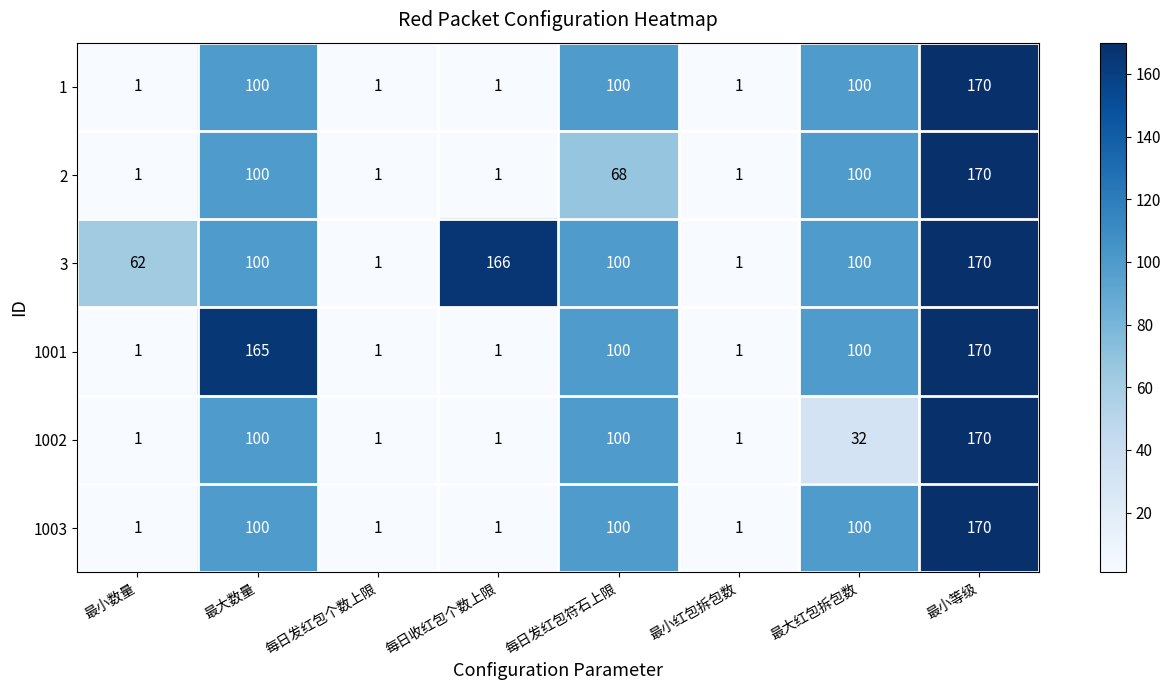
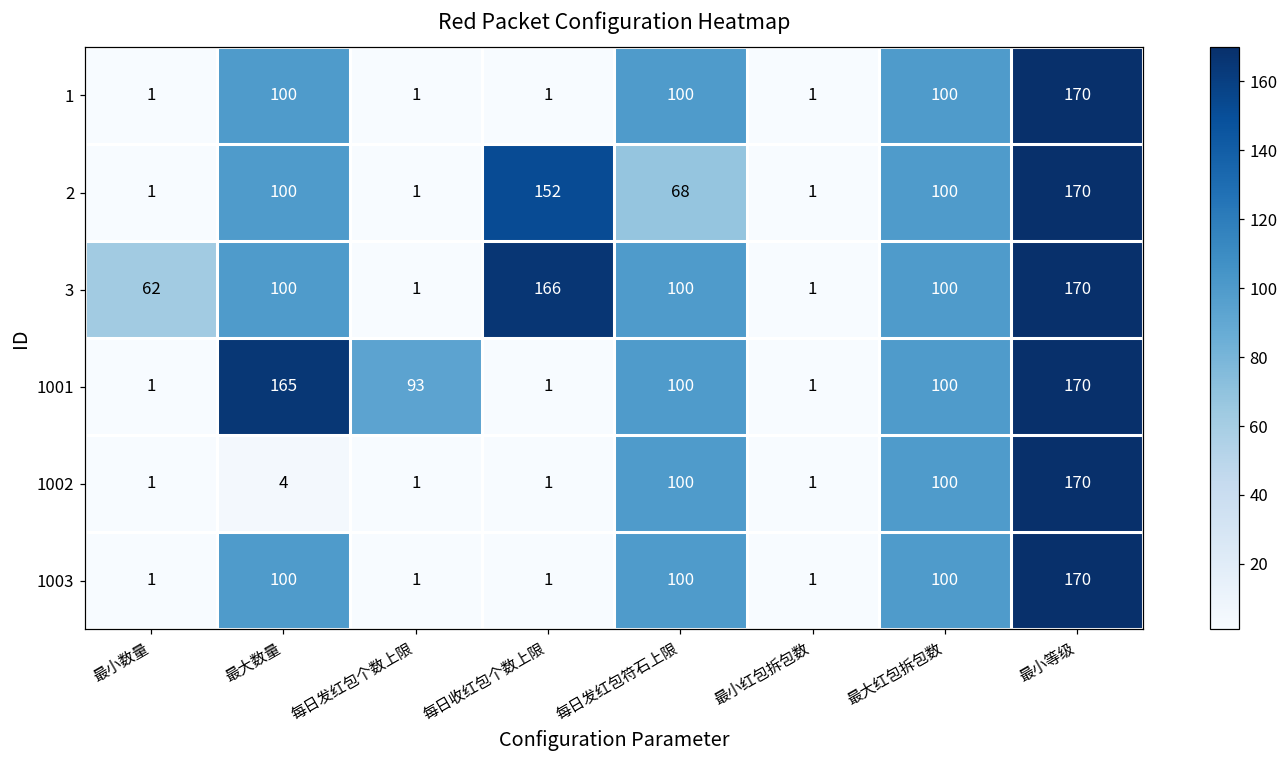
  {
    "1": {
      "最小数量": 1,
      "最大数量": 100,
      "每日发红包个数上限": 1,
      "每日收红包个数上限": 1,
      "每日发红包符石上限": 100,
      "最小红包拆包数": 1,
      "最大红包拆包数": 100,
      "最小等级": 170
    },
    "2": {
      "最小数量": 1,
      "最大数量": 100,
      "每日发红包个数上限": 1,
-     "每日收红包个数上限": 1,
+     "每日收红包个数上限": 152,
      "每日发红包符石上限": 68,
      "最小红包拆包数": 1,
      "最大红包拆包数": 100,
      "最小等级": 170
    },
    "3": {
      "最小数量": 62,
      "最大数量": 100,
      "每日发红包个数上限": 1,
      "每日收红包个数上限": 166,
      "每日发红包符石上限": 100,
      "最小红包拆包数": 1,
      "最大红包拆包数": 100,
      "最小等级": 170
    },
    "1001": {
      "最小数量": 1,
      "最大数量": 165,
-     "每日发红包个数上限": 1,
+     "每日发红包个数上限": 93,
      "每日收红包个数上限": 1,
      "每日发红包符石上限": 100,
      "最小红包拆包数": 1,
      "最大红包拆包数": 100,
      "最小等级": 170
    },
    "1002": {
      "最小数量": 1,
-     "最大数量": 100,
+     "最大数量": 4,
      "每日发红包个数上限": 1,
      "每日收红包个数上限": 1,
      "每日发红包符石上限": 100,
      "最小红包拆包数": 1,
-     "最大红包拆包数": 32,
+     "最大红包拆包数": 100,
      "最小等级": 170
    },
    "1003": {
      "最小数量": 1,
      "最大数量": 100,
      "每日发红包个数上限": 1,
      "每日收红包个数上限": 1,
      "每日发红包符石上限": 100,
      "最小红包拆包数": 1,
      "最大红包拆包数": 100,
      "最小等级": 170
    }
  }
